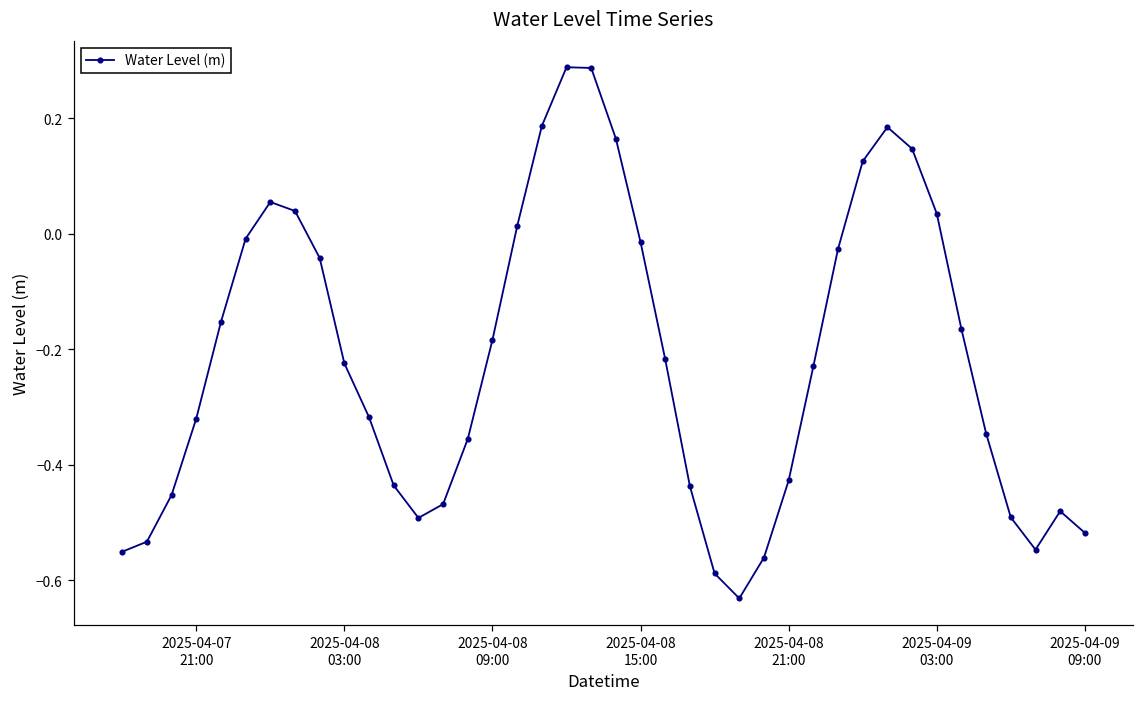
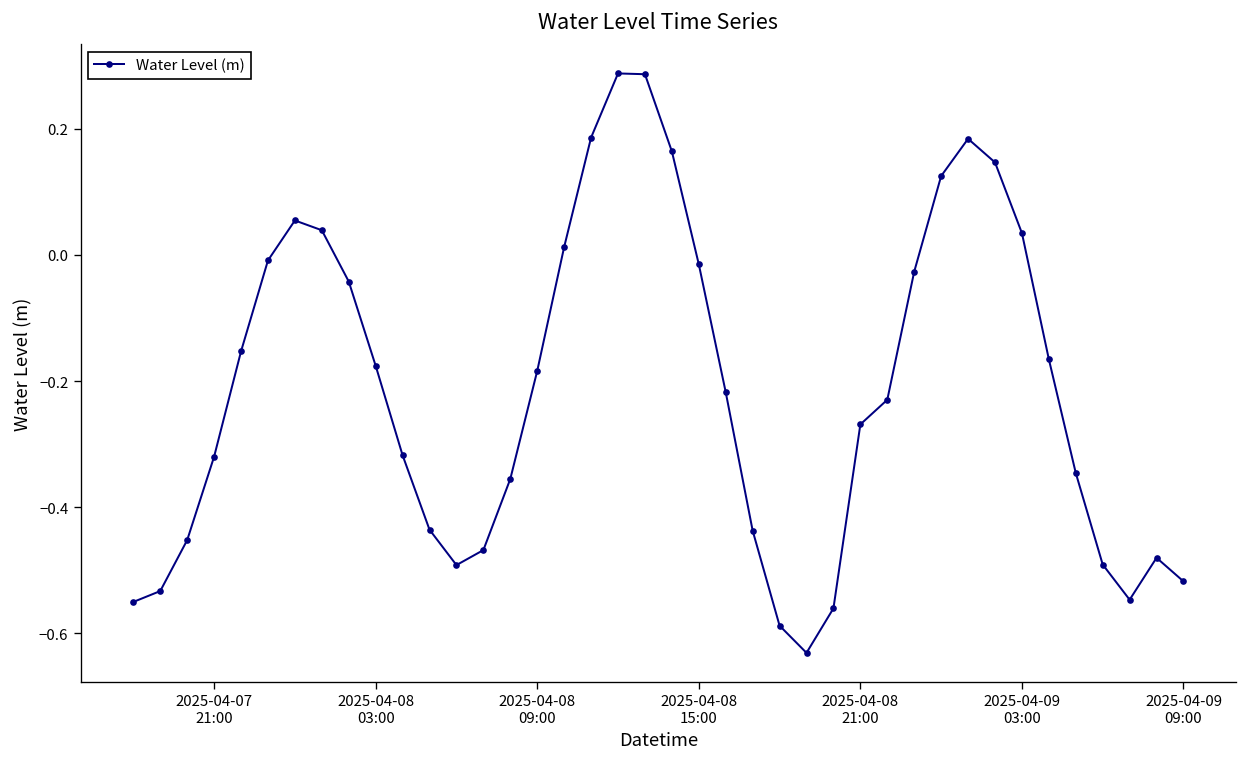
  {
    "2025-04-07 21:00": -0.32,
-   "2025-04-08 03:00": -0.22,
+   "2025-04-08 03:00": -0.18,
    "2025-04-08 09:00": -0.18,
    "2025-04-08 15:00": -0.01,
-   "2025-04-08 21:00": -0.43,
+   "2025-04-08 21:00": -0.27,
    "2025-04-09 03:00": 0.03,
    "2025-04-09 09:00": -0.52
  }
